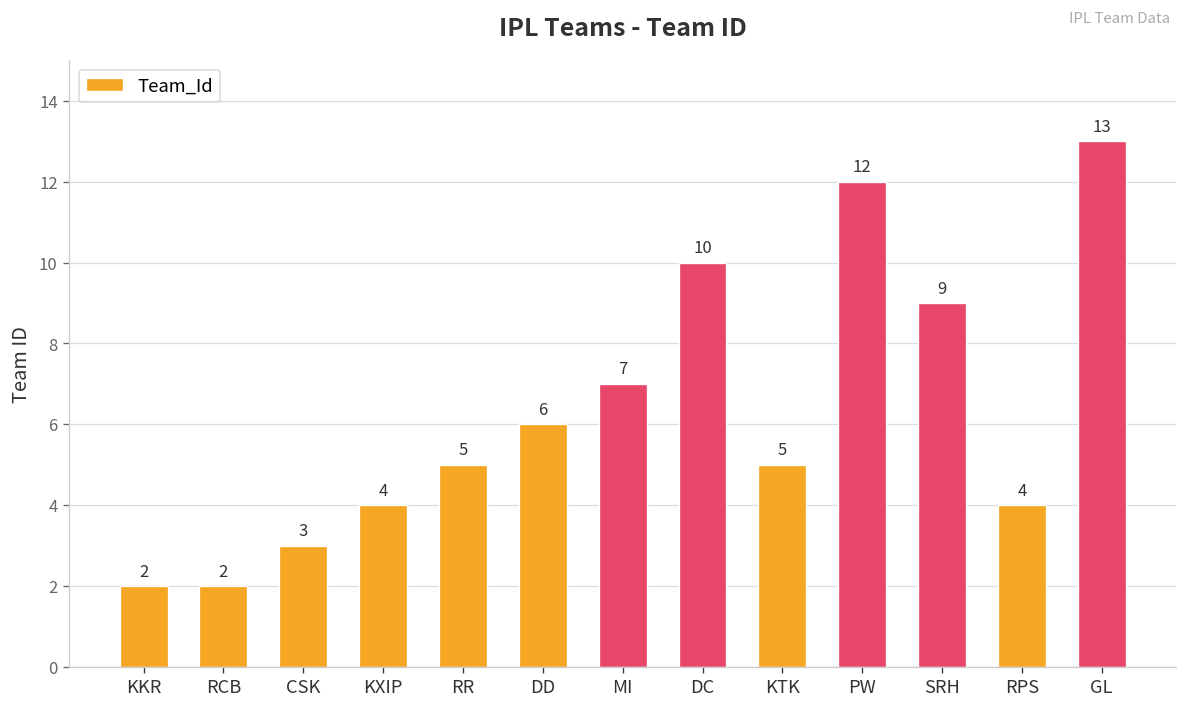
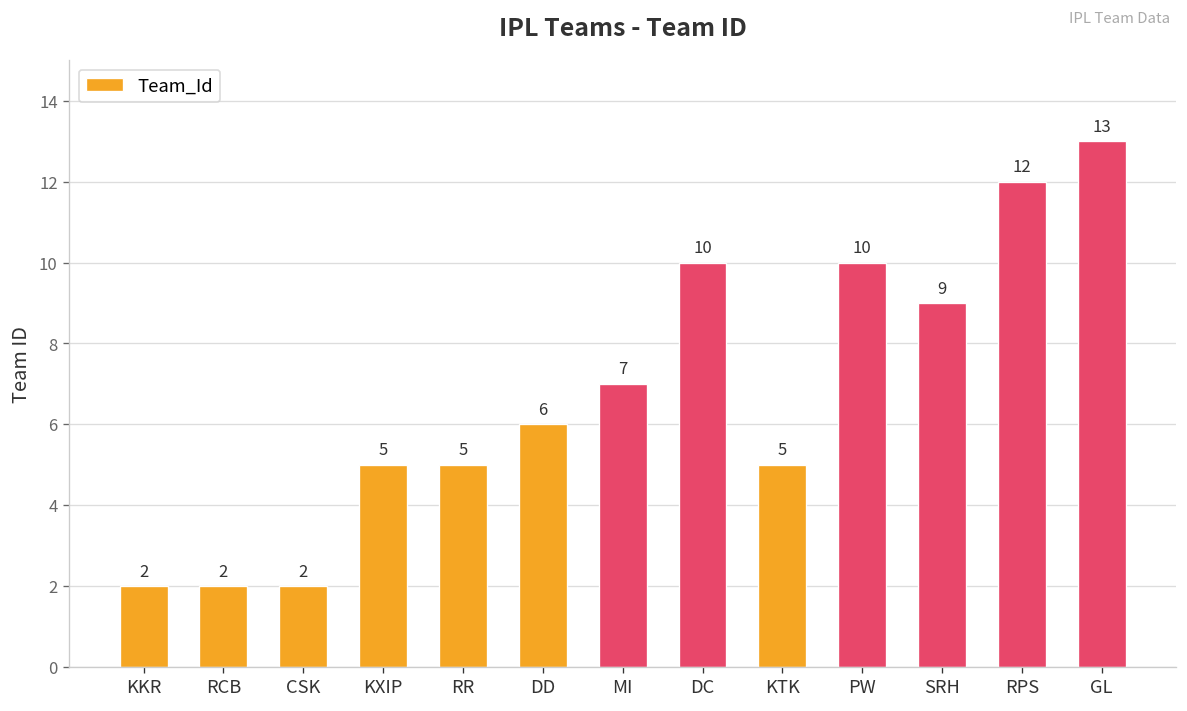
  {
    "KKR": 2,
    "RCB": 2,
-   "CSK": 3,
-   "KXIP": 4,
+   "CSK": 2,
+   "KXIP": 5,
    "RR": 5,
    "DD": 6,
    "MI": 7,
    "DC": 10,
    "KTK": 5,
-   "PW": 12,
+   "PW": 10,
    "SRH": 9,
-   "RPS": 4,
+   "RPS": 12,
    "GL": 13
  }
